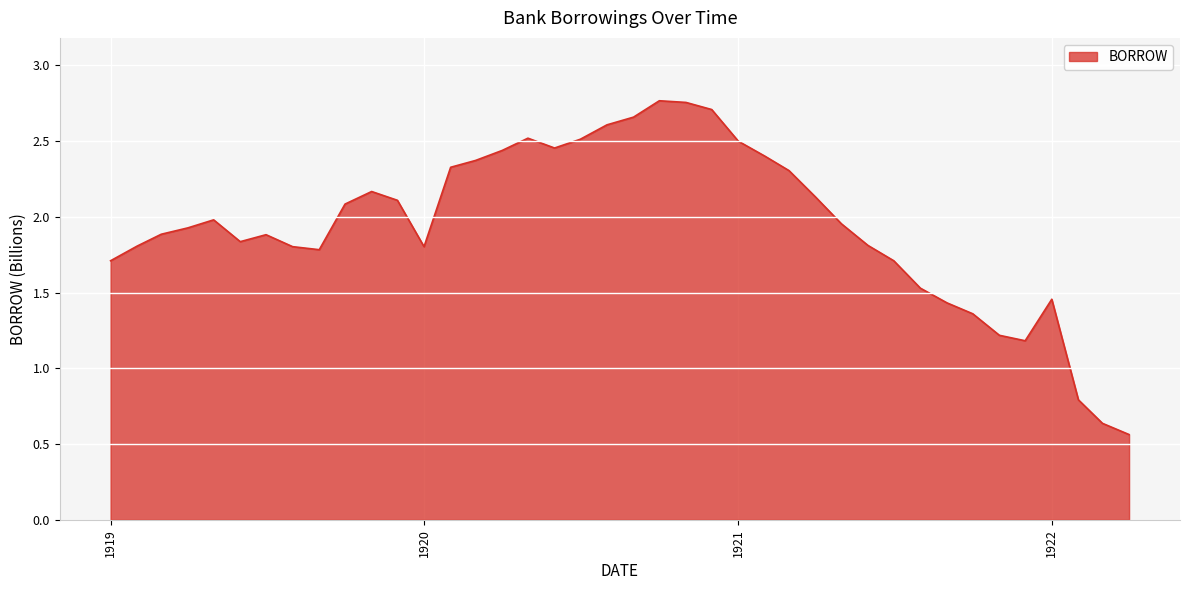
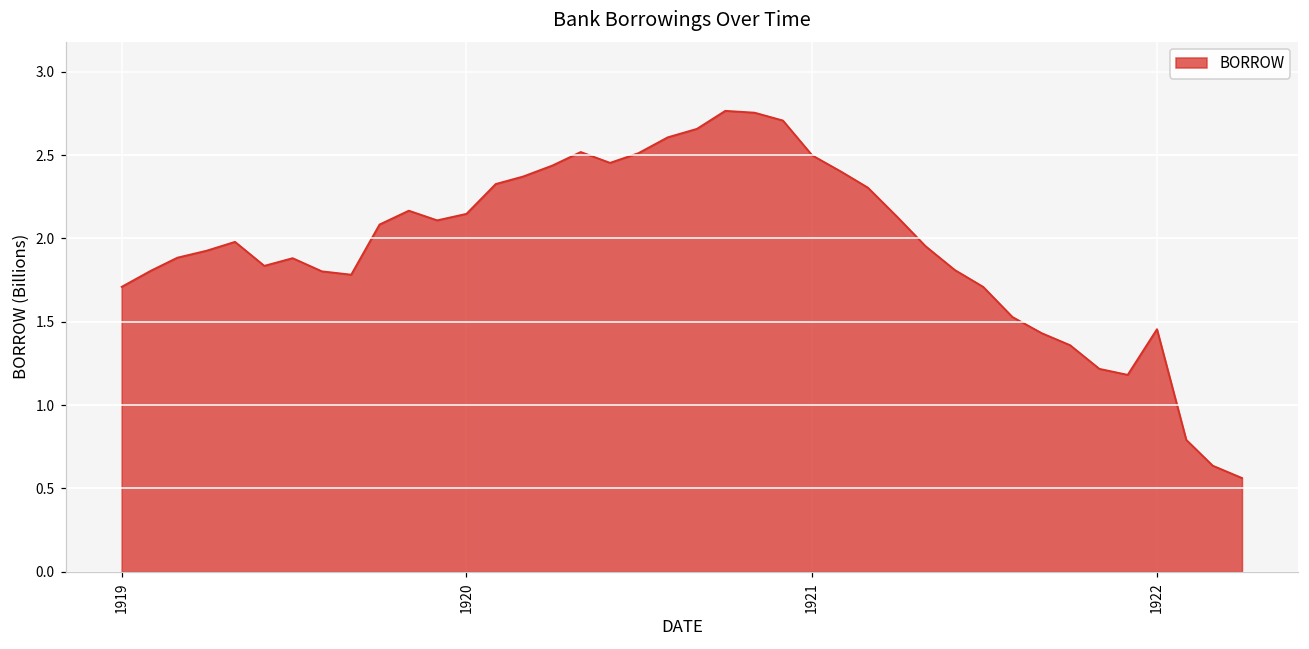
  {
    "1919": 1.71,
-   "1920": 1.80,
+   "1920": 2.15,
    "1921": 2.50,
    "1922": 1.46
  }
